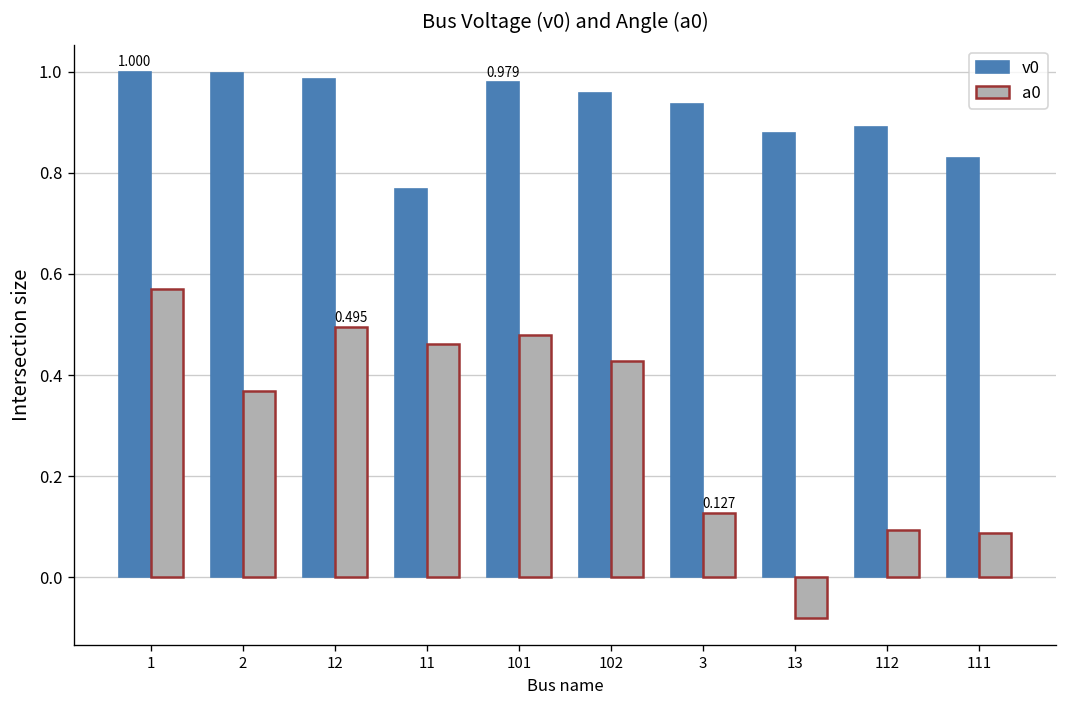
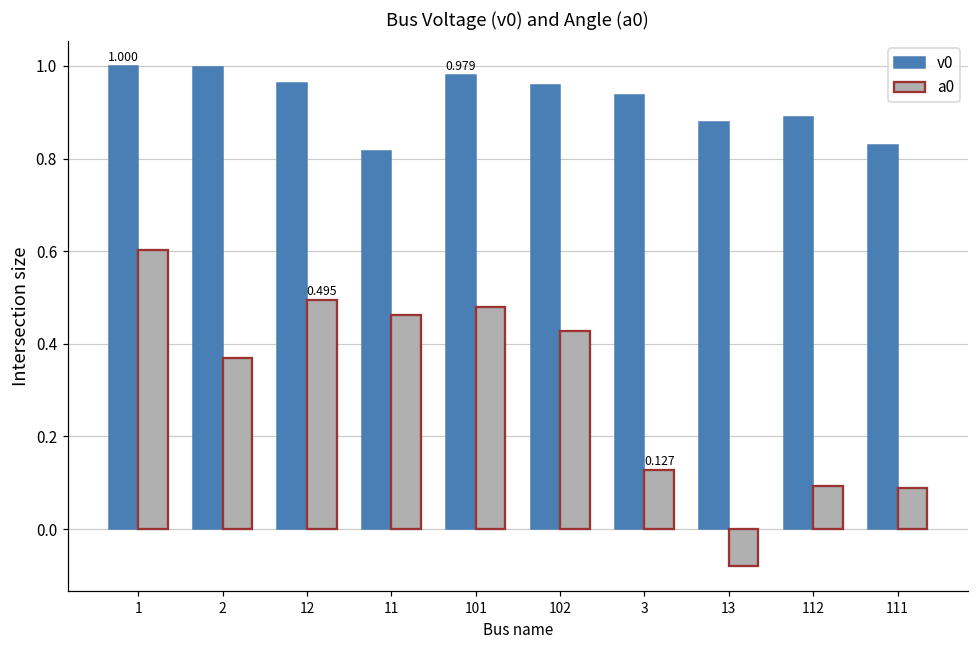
  {
    "v0": {
      "2": 1.00,
-     "12": 0.99,
-     "11": 0.77,
+     "12": 0.96,
+     "11": 0.82,
      "102": 0.96,
      "3": 0.94,
      "13": 0.88,
      "112": 0.89,
      "111": 0.83
    },
    "a0": {
-     "1": 0.57,
+     "1": 0.60,
      "2": 0.37,
      "11": 0.46,
      "101": 0.48,
      "102": 0.43,
      "13": -0.08,
      "112": 0.09,
      "111": 0.09
    }
  }
